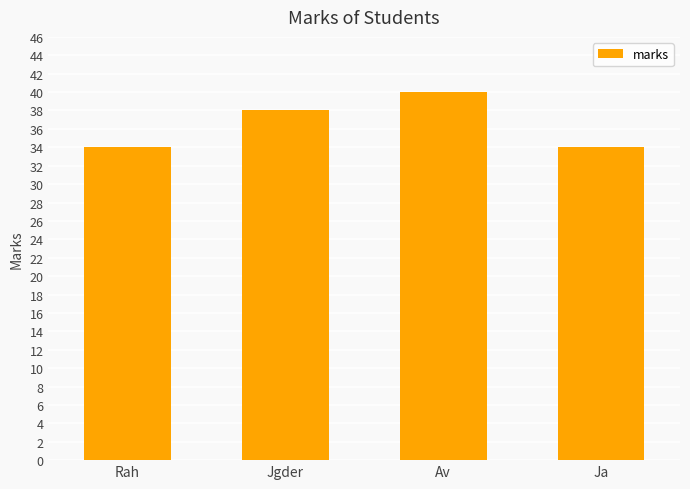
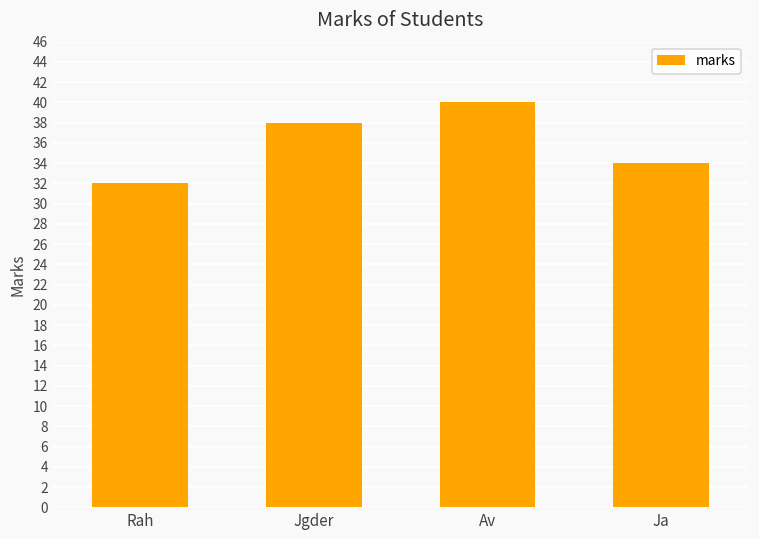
  {
-   "Rah": 34,
+   "Rah": 32,
    "Jgder": 38,
    "Av": 40,
    "Ja": 34
  }
